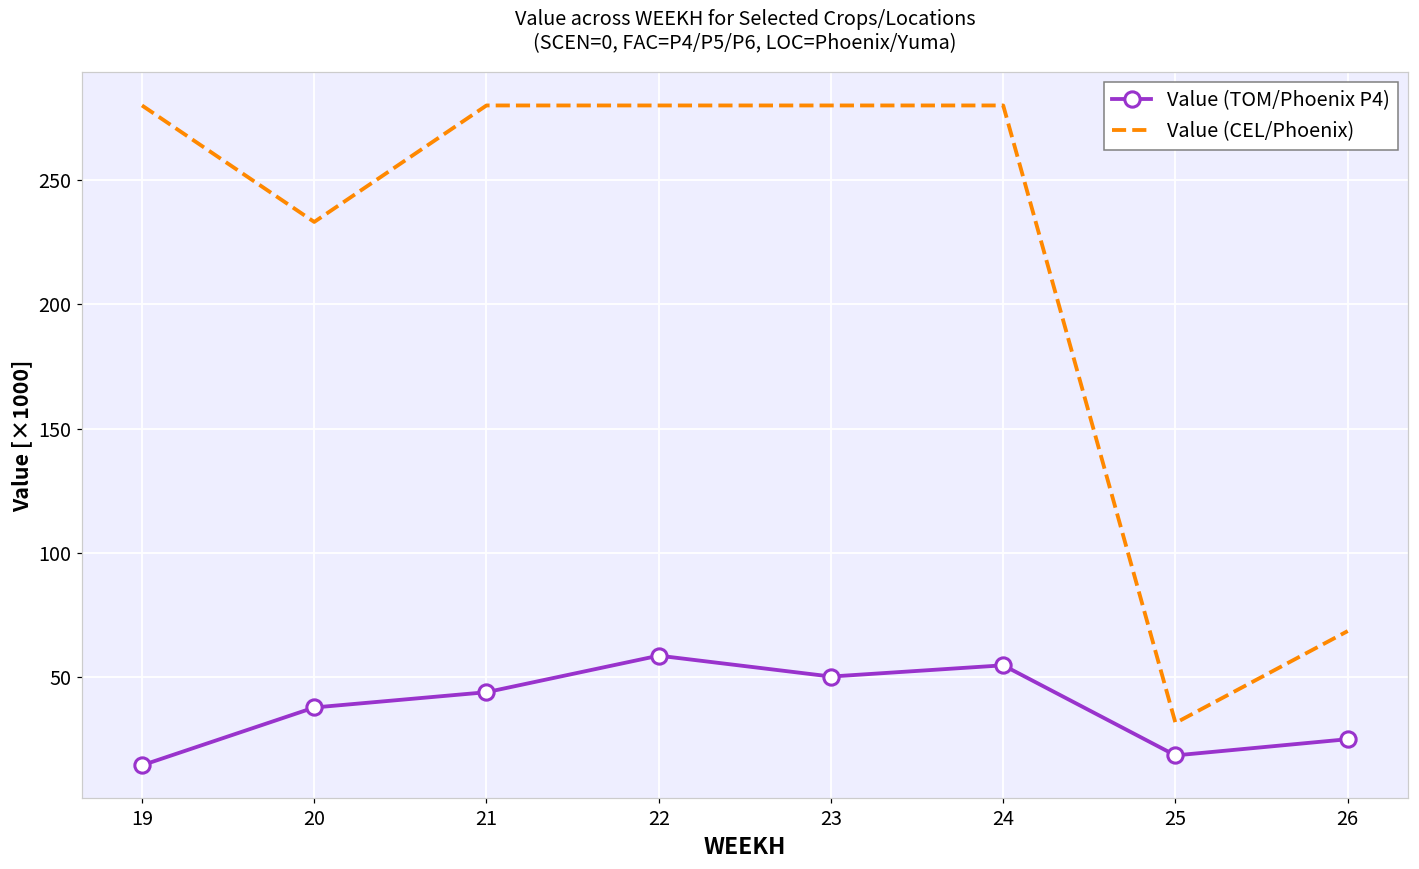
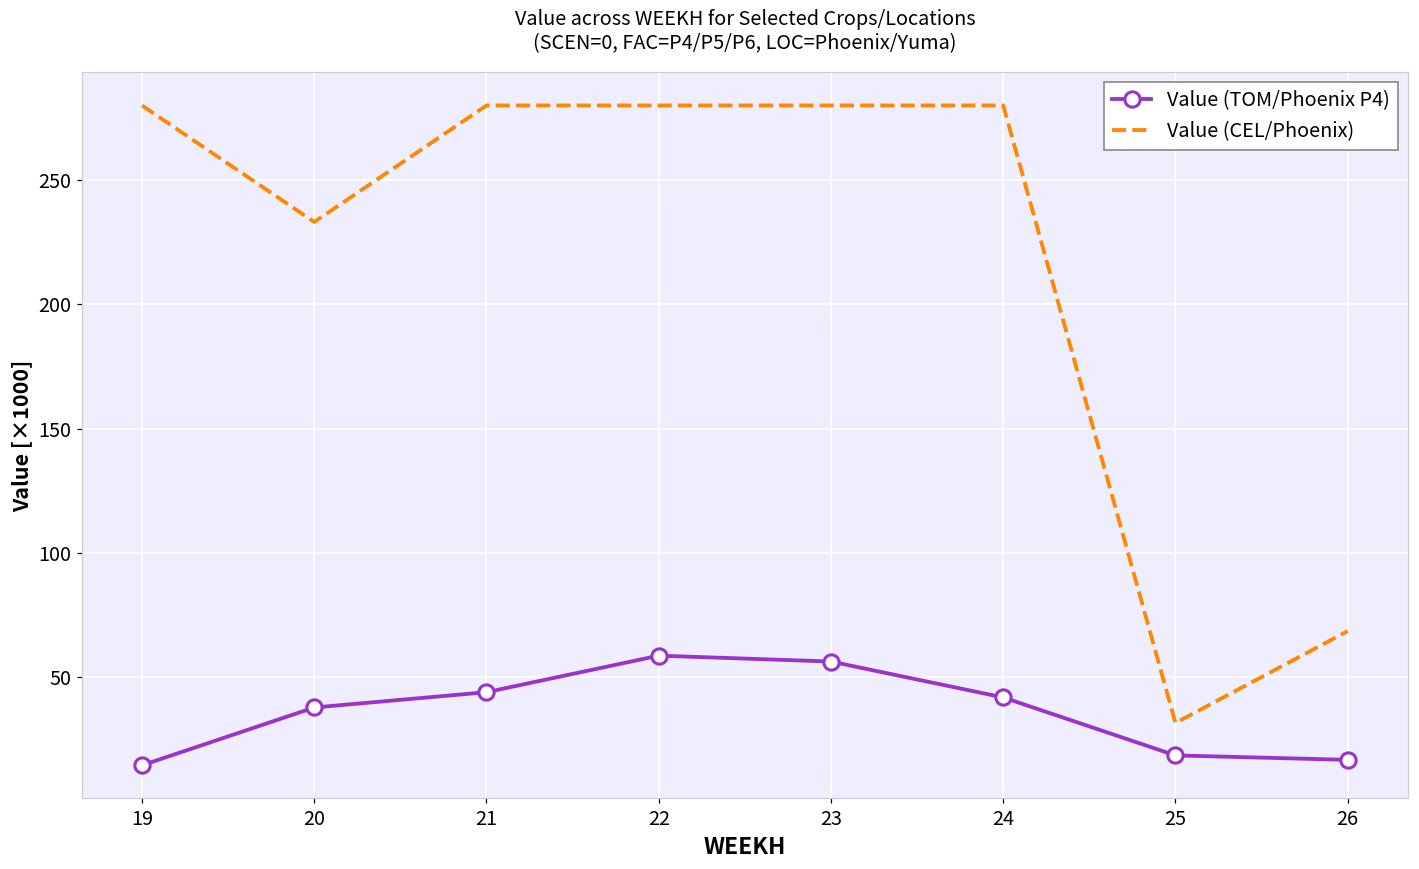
  {
    "Value (TOM/Phoenix P4)": {
      "19": 15,
      "20": 38,
      "21": 44,
      "22": 59,
-     "23": 50,
-     "24": 55,
+     "23": 56,
+     "24": 42,
      "25": 19,
-     "26": 25
+     "26": 17
    },
    "Value (CEL/Phoenix)": {
      "19": 280,
      "20": 233,
      "21": 280,
      "22": 280,
      "23": 280,
      "24": 280,
      "25": 32,
      "26": 69
    }
  }
